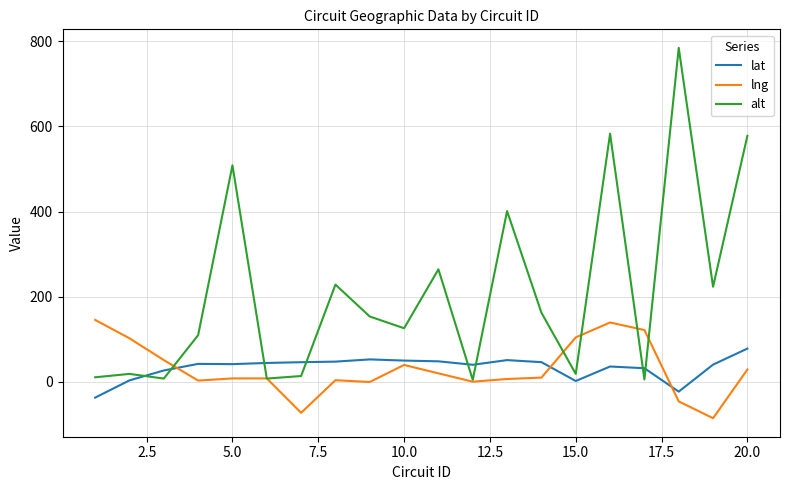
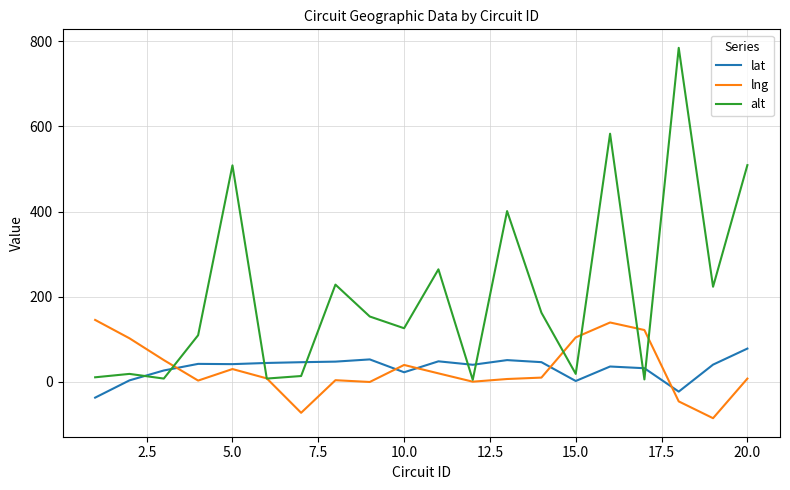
  {
    "lat": {
      "5.0": 40,
-     "10.0": 50,
+     "10.0": 20,
      "15.0": 0,
      "20.0": 80
    },
    "lng": {
-     "5.0": 10,
+     "5.0": 30,
      "10.0": 40,
      "15.0": 100,
-     "20.0": 30
+     "20.0": 10
    },
    "alt": {
      "5.0": 510,
      "10.0": 130,
      "15.0": 20,
-     "20.0": 580
+     "20.0": 510
    }
  }
